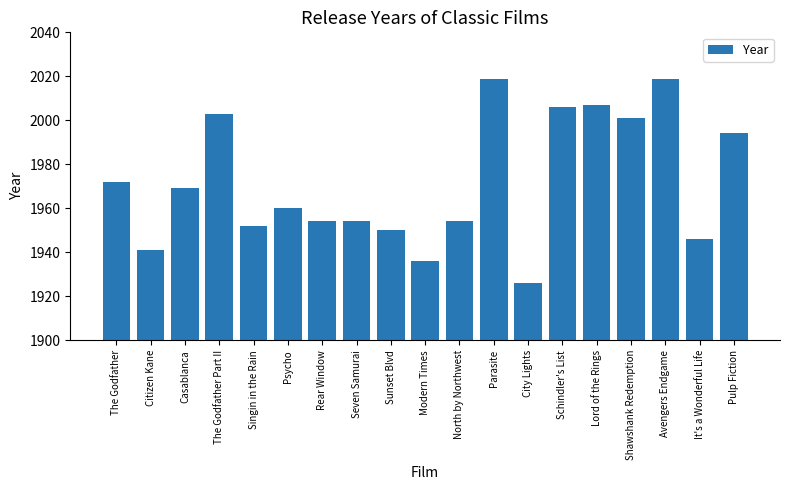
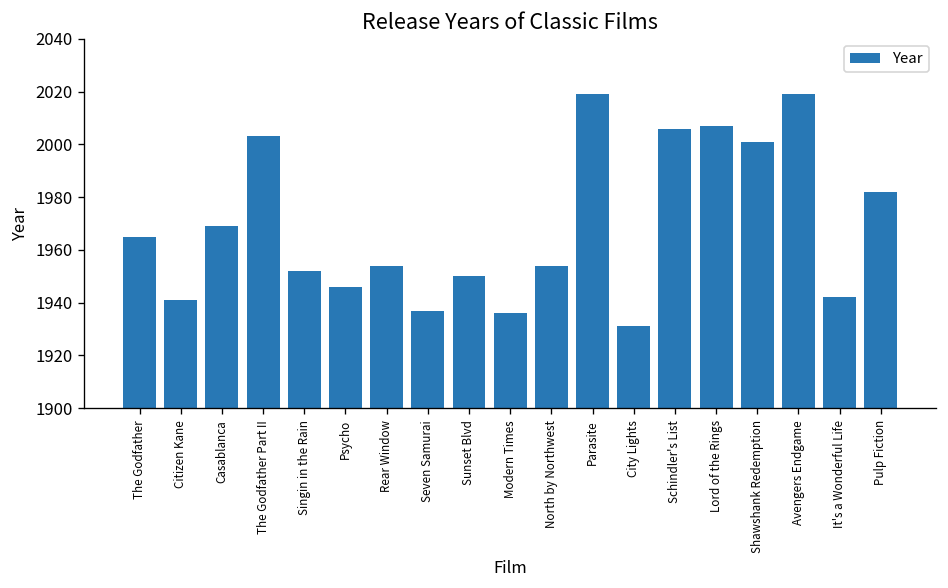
  {
-   "The Godfather": 1972,
+   "The Godfather": 1965,
    "Citizen Kane": 1941,
    "Casablanca": 1969,
    "The Godfather Part II": 2003,
    "Singin in the Rain": 1952,
-   "Psycho": 1960,
+   "Psycho": 1946,
    "Rear Window": 1954,
-   "Seven Samurai": 1954,
+   "Seven Samurai": 1937,
    "Sunset Blvd": 1950,
    "Modern Times": 1936,
    "North by Northwest": 1954,
    "Parasite": 2019,
-   "City Lights": 1926,
+   "City Lights": 1931,
    "Schindler's List": 2006,
    "Lord of the Rings": 2007,
    "Shawshank Redemption": 2001,
    "Avengers Endgame": 2019,
-   "It's a Wonderful Life": 1946,
-   "Pulp Fiction": 1994
+   "It's a Wonderful Life": 1942,
+   "Pulp Fiction": 1982
  }
